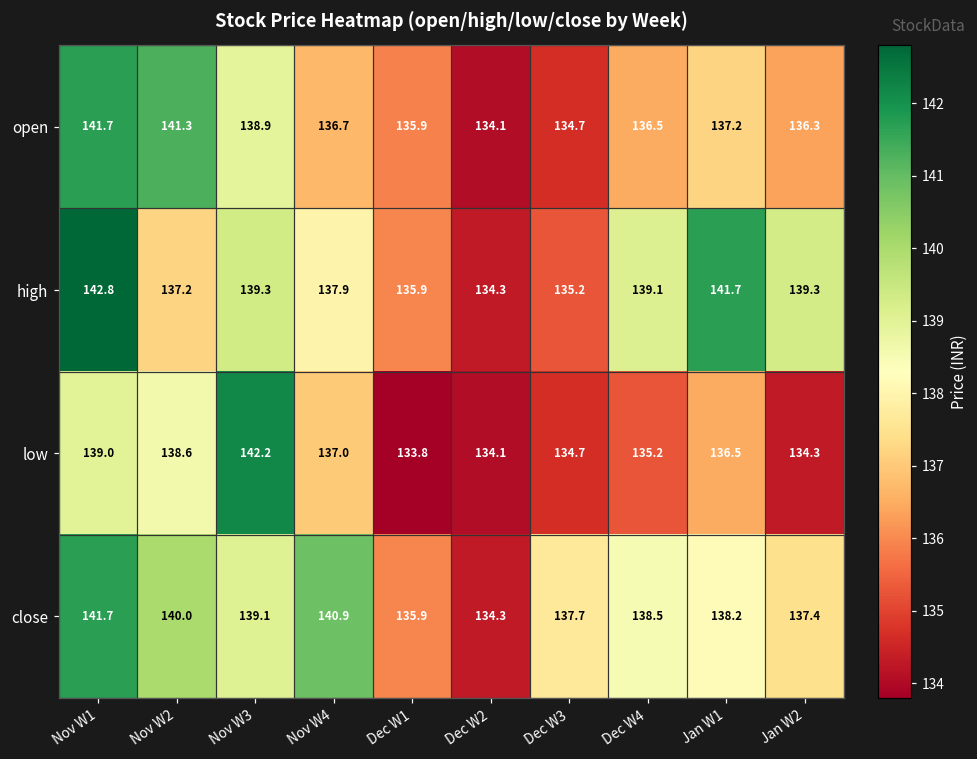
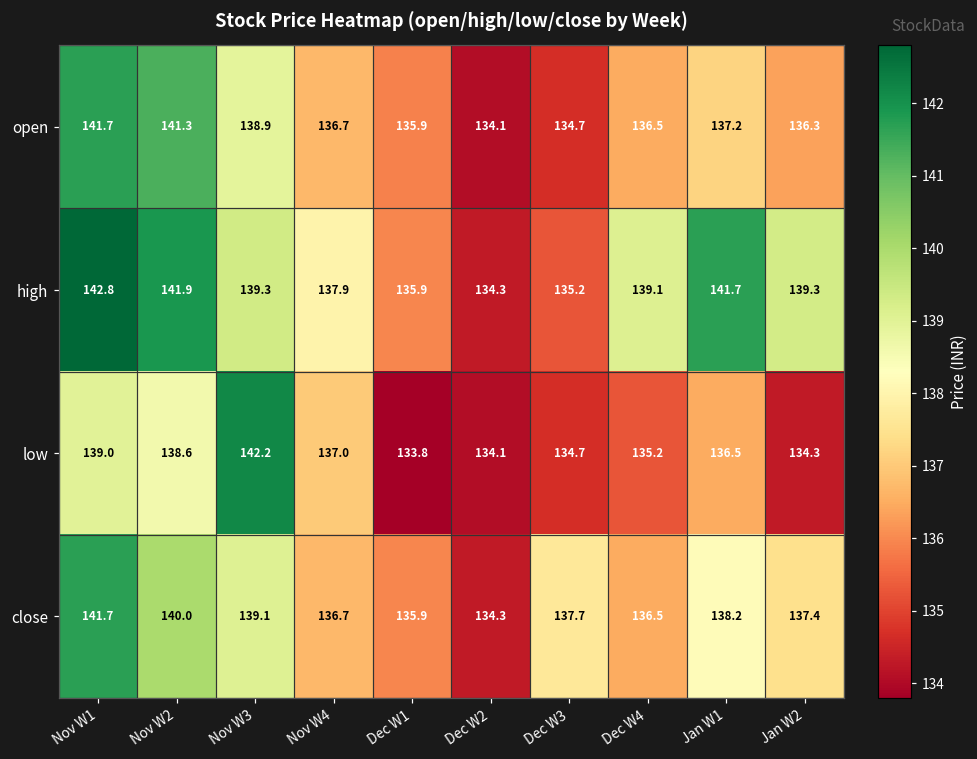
  {
    "open": {
      "Nov W1": 141.7,
      "Nov W2": 141.3,
      "Nov W3": 138.9,
      "Nov W4": 136.7,
      "Dec W1": 135.9,
      "Dec W2": 134.1,
      "Dec W3": 134.7,
      "Dec W4": 136.5,
      "Jan W1": 137.2,
      "Jan W2": 136.3
    },
    "high": {
      "Nov W1": 142.8,
-     "Nov W2": 137.2,
+     "Nov W2": 141.9,
      "Nov W3": 139.3,
      "Nov W4": 137.9,
      "Dec W1": 135.9,
      "Dec W2": 134.3,
      "Dec W3": 135.2,
      "Dec W4": 139.1,
      "Jan W1": 141.7,
      "Jan W2": 139.3
    },
    "low": {
      "Nov W1": 139.0,
      "Nov W2": 138.6,
      "Nov W3": 142.2,
      "Nov W4": 137.0,
      "Dec W1": 133.8,
      "Dec W2": 134.1,
      "Dec W3": 134.7,
      "Dec W4": 135.2,
      "Jan W1": 136.5,
      "Jan W2": 134.3
    },
    "close": {
      "Nov W1": 141.7,
      "Nov W2": 140.0,
      "Nov W3": 139.1,
-     "Nov W4": 140.9,
+     "Nov W4": 136.7,
      "Dec W1": 135.9,
      "Dec W2": 134.3,
      "Dec W3": 137.7,
-     "Dec W4": 138.5,
+     "Dec W4": 136.5,
      "Jan W1": 138.2,
      "Jan W2": 137.4
    }
  }
